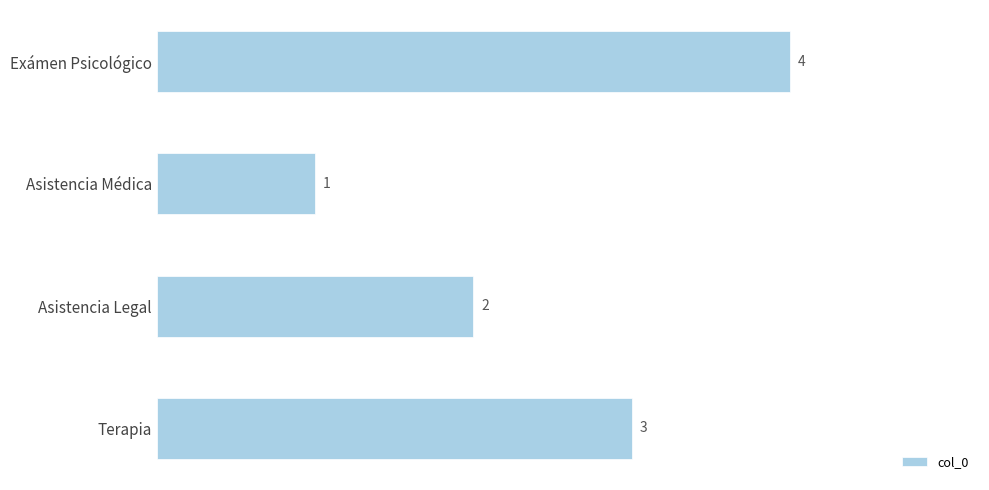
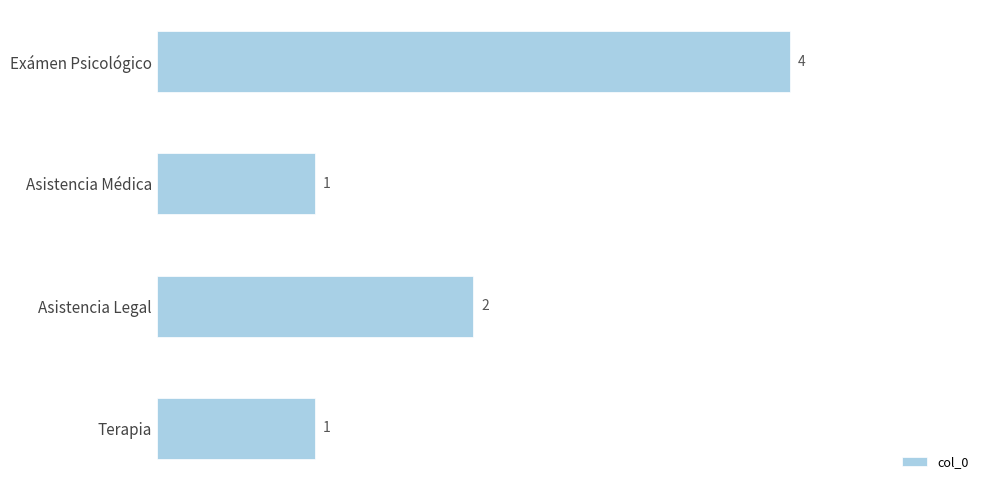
  {
    "Exámen Psicológico": 4,
    "Asistencia Médica": 1,
    "Asistencia Legal": 2,
-   "Terapia": 3
+   "Terapia": 1
  }
